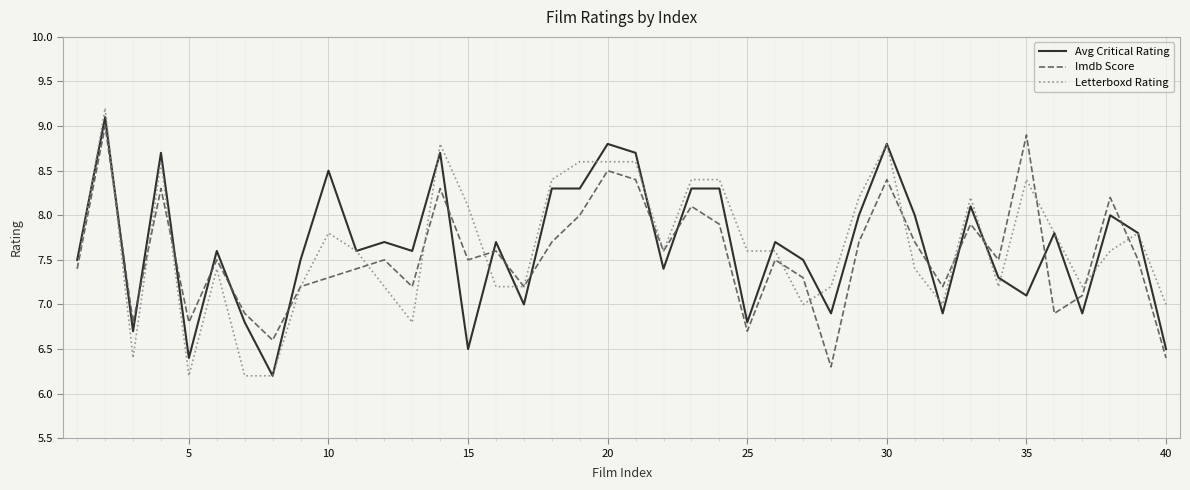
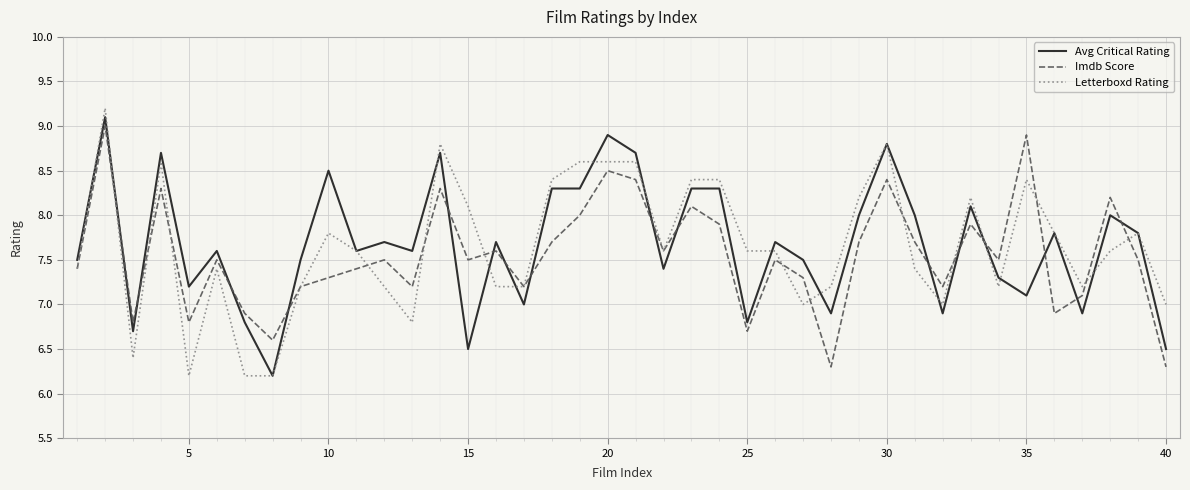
  {
    "Avg Critical Rating": {
-     "5": 6.4,
+     "5": 7.2,
      "10": 8.5,
      "15": 6.5,
-     "20": 8.8,
+     "20": 8.9,
      "25": 6.8,
      "35": 7.1,
      "40": 6.5
    },
    "Imdb Score": {
      "5": 6.8,
      "10": 7.3,
      "15": 7.5,
      "20": 8.5,
      "25": 6.7,
      "30": 8.4,
      "35": 8.9,
-     "40": 6.4
+     "40": 6.3
    },
    "Letterboxd Rating": {
      "5": 6.2,
      "10": 7.8,
      "15": 8.1,
      "20": 8.6,
      "25": 7.6,
      "35": 8.4,
      "40": 7.0
    }
  }
